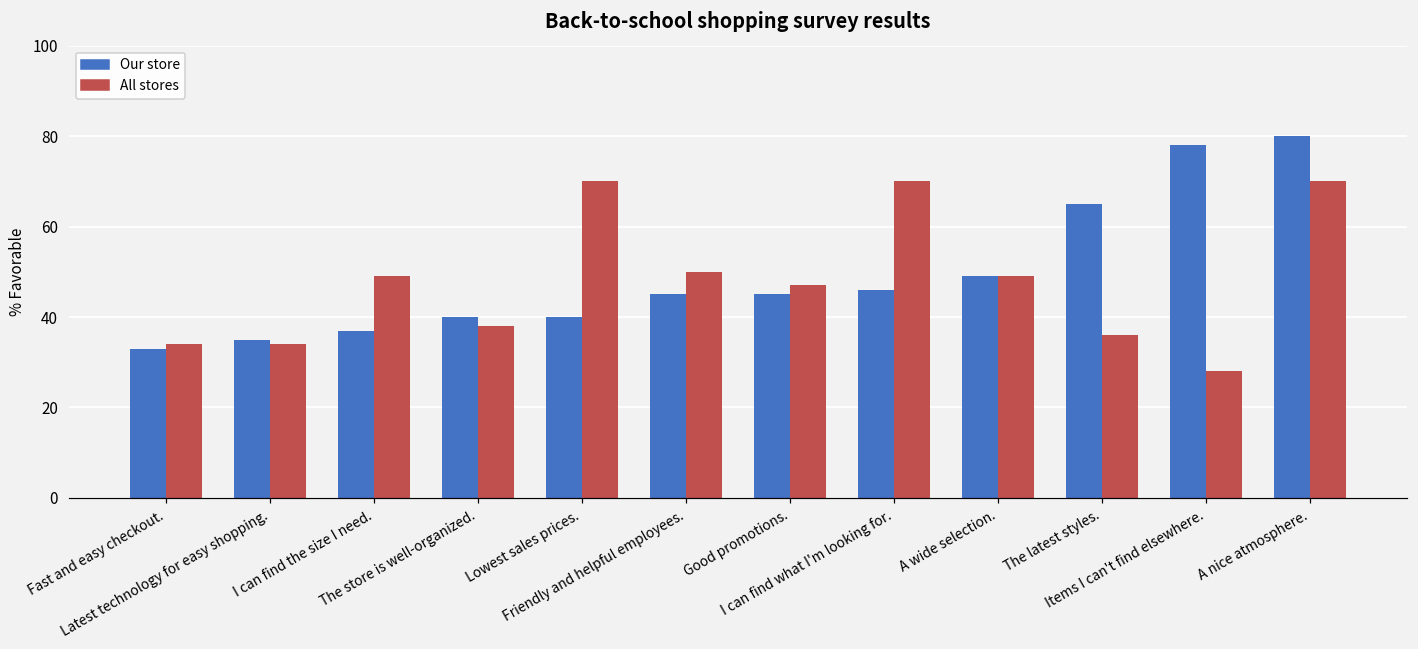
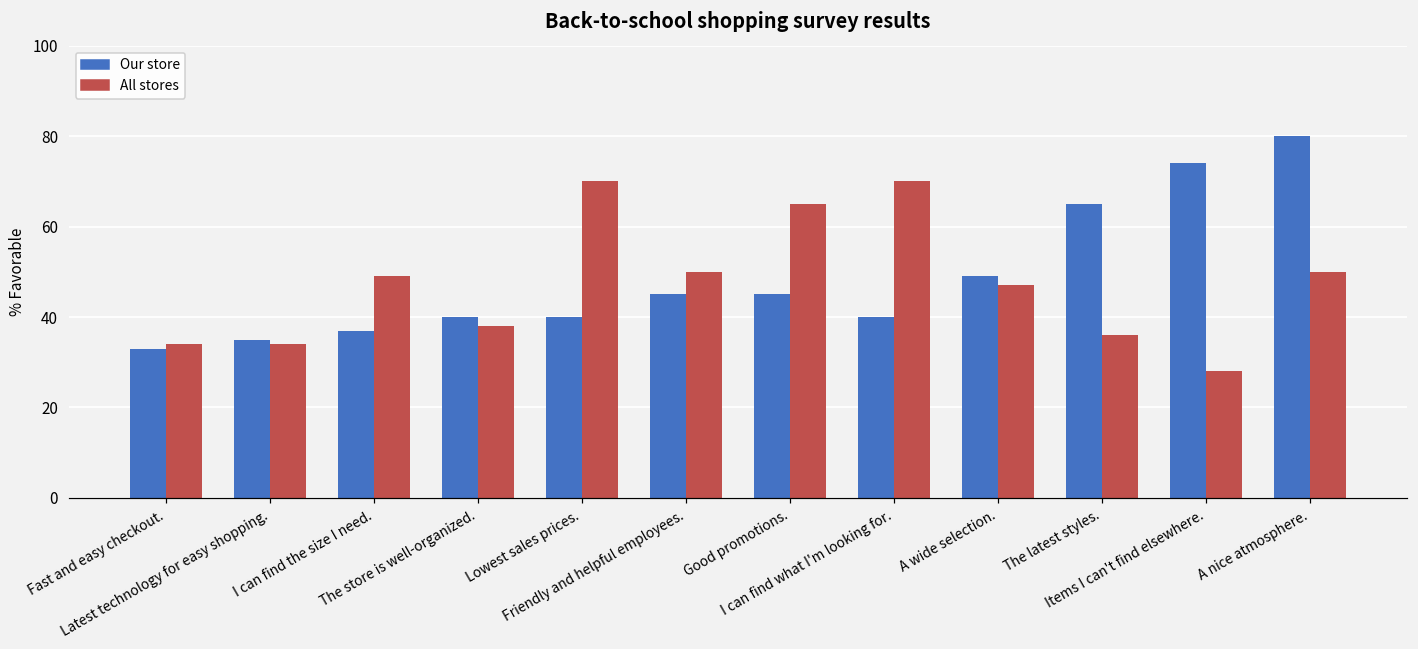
  {
    "Our store": {
      "Fast and easy checkout.": 33,
      "Latest technology for easy shopping.": 35,
      "I can find the size I need.": 37,
      "The store is well-organized.": 40,
      "Lowest sales prices.": 40,
      "Friendly and helpful employees.": 45,
      "Good promotions.": 45,
-     "I can find what I'm looking for.": 46,
+     "I can find what I'm looking for.": 40,
      "A wide selection.": 49,
      "The latest styles.": 65,
-     "Items I can't find elsewhere.": 78,
+     "Items I can't find elsewhere.": 74,
      "A nice atmosphere.": 80
    },
    "All stores": {
      "Fast and easy checkout.": 34,
      "Latest technology for easy shopping.": 34,
      "I can find the size I need.": 49,
      "The store is well-organized.": 38,
      "Lowest sales prices.": 70,
      "Friendly and helpful employees.": 50,
-     "Good promotions.": 47,
+     "Good promotions.": 65,
      "I can find what I'm looking for.": 70,
-     "A wide selection.": 49,
+     "A wide selection.": 47,
      "The latest styles.": 36,
      "Items I can't find elsewhere.": 28,
-     "A nice atmosphere.": 70
+     "A nice atmosphere.": 50
    }
  }
